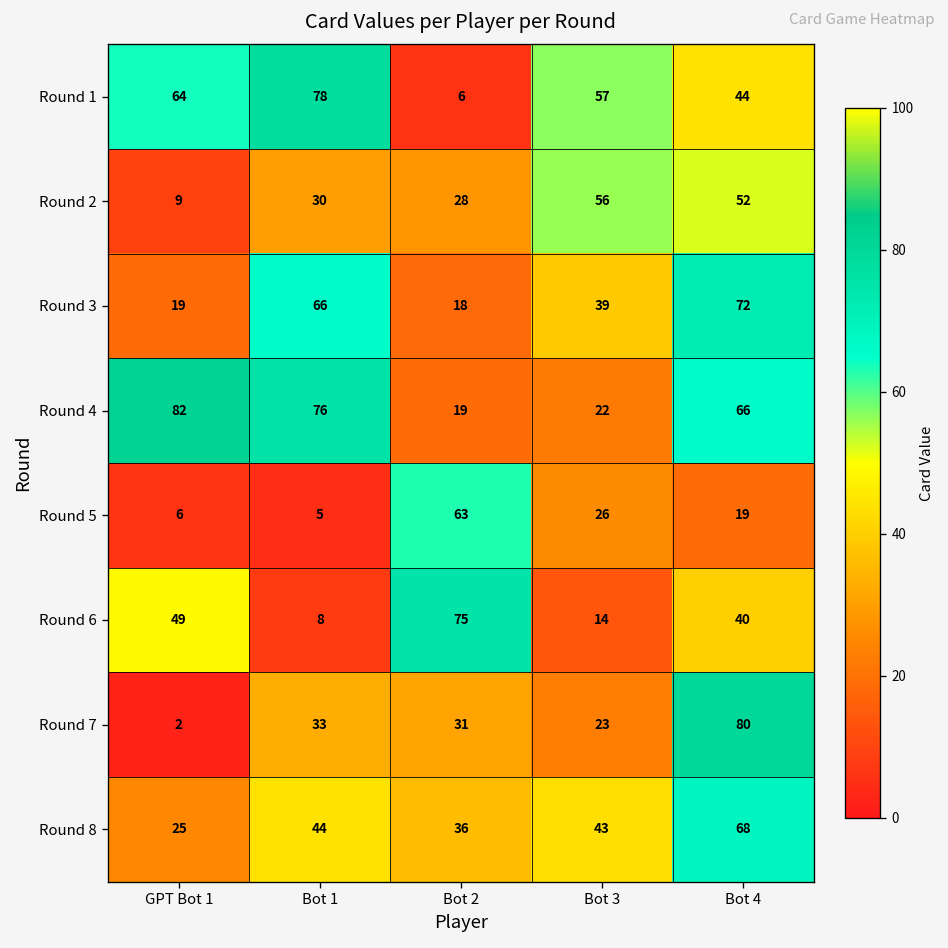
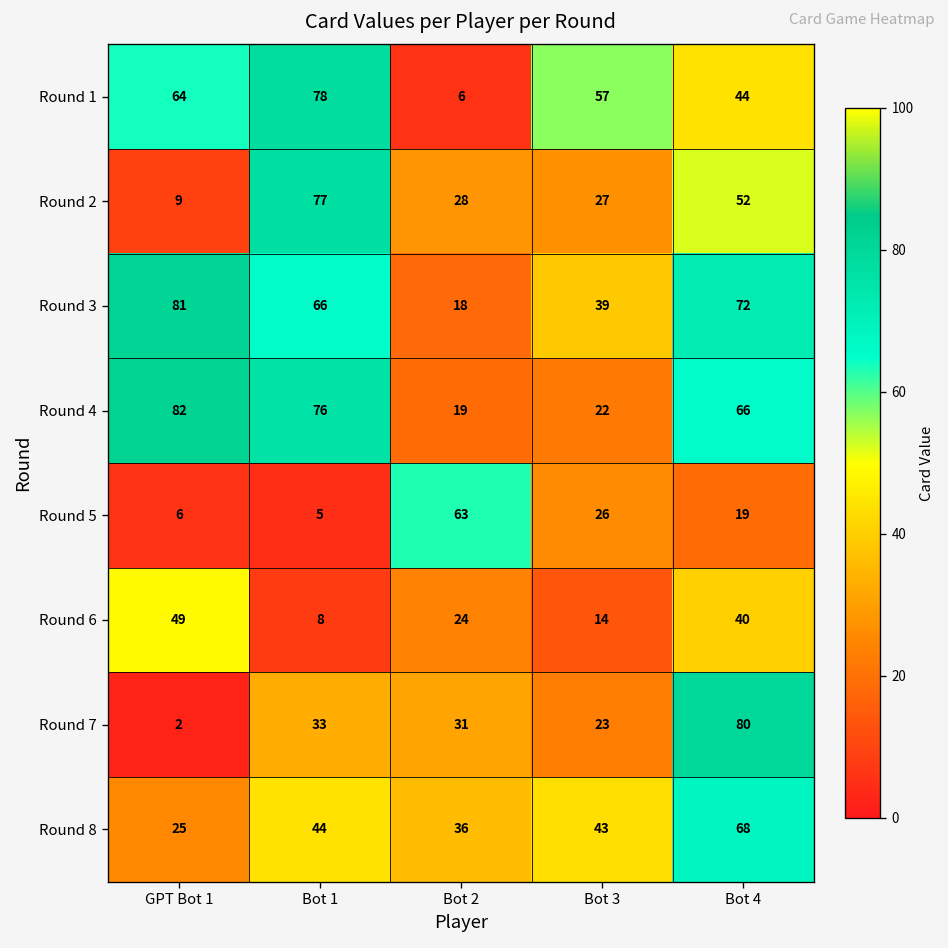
  {
    "Round 1": {
      "GPT Bot 1": 64,
      "Bot 1": 78,
      "Bot 2": 6,
      "Bot 3": 57,
      "Bot 4": 44
    },
    "Round 2": {
      "GPT Bot 1": 9,
-     "Bot 1": 30,
+     "Bot 1": 77,
      "Bot 2": 28,
-     "Bot 3": 56,
+     "Bot 3": 27,
      "Bot 4": 52
    },
    "Round 3": {
-     "GPT Bot 1": 19,
+     "GPT Bot 1": 81,
      "Bot 1": 66,
      "Bot 2": 18,
      "Bot 3": 39,
      "Bot 4": 72
    },
    "Round 4": {
      "GPT Bot 1": 82,
      "Bot 1": 76,
      "Bot 2": 19,
      "Bot 3": 22,
      "Bot 4": 66
    },
    "Round 5": {
      "GPT Bot 1": 6,
      "Bot 1": 5,
      "Bot 2": 63,
      "Bot 3": 26,
      "Bot 4": 19
    },
    "Round 6": {
      "GPT Bot 1": 49,
      "Bot 1": 8,
-     "Bot 2": 75,
+     "Bot 2": 24,
      "Bot 3": 14,
      "Bot 4": 40
    },
    "Round 7": {
      "GPT Bot 1": 2,
      "Bot 1": 33,
      "Bot 2": 31,
      "Bot 3": 23,
      "Bot 4": 80
    },
    "Round 8": {
      "GPT Bot 1": 25,
      "Bot 1": 44,
      "Bot 2": 36,
      "Bot 3": 43,
      "Bot 4": 68
    }
  }
